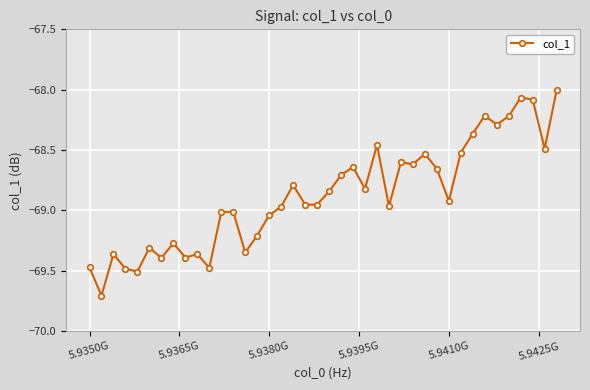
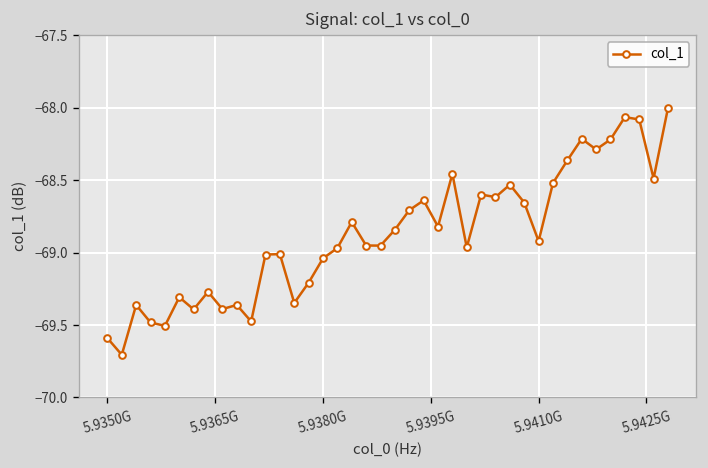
  {
-   "5.9350G": -69.47,
+   "5.9350G": -69.59,
    "5.9380G": -69.04,
    "5.9410G": -68.92
  }
